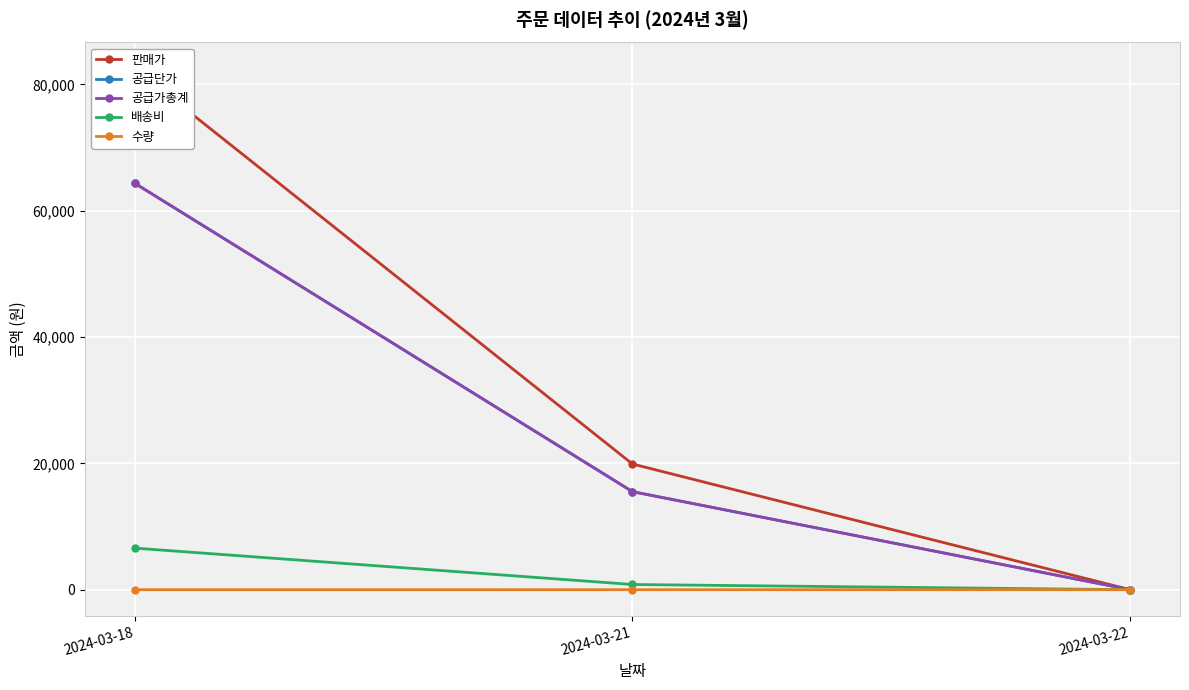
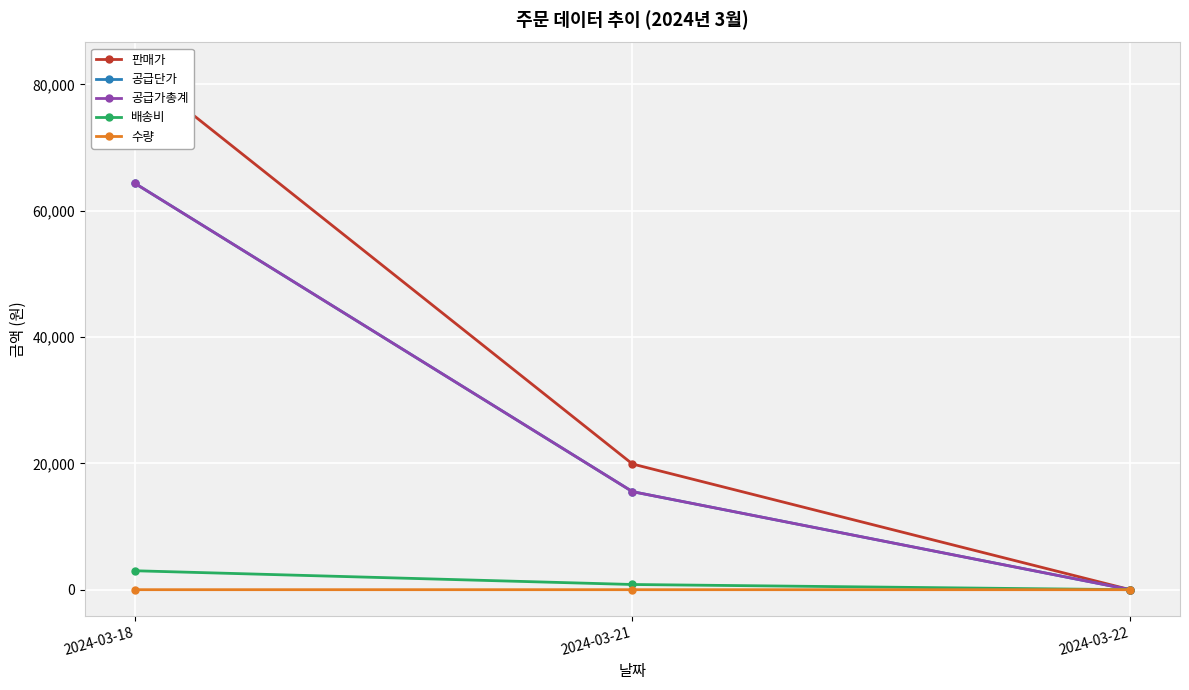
  {
    "판매가": {
      "2024-03-21": "20,000"
    },
    "공급가총계": {
      "2024-03-18": "64,000",
      "2024-03-21": "16,000"
    },
    "배송비": {
-     "2024-03-18": "7,000",
+     "2024-03-18": "3,000",
      "2024-03-21": "1,000"
    },
    "수량": {
      "2024-03-18": "0",
      "2024-03-21": "0"
    }
  }
